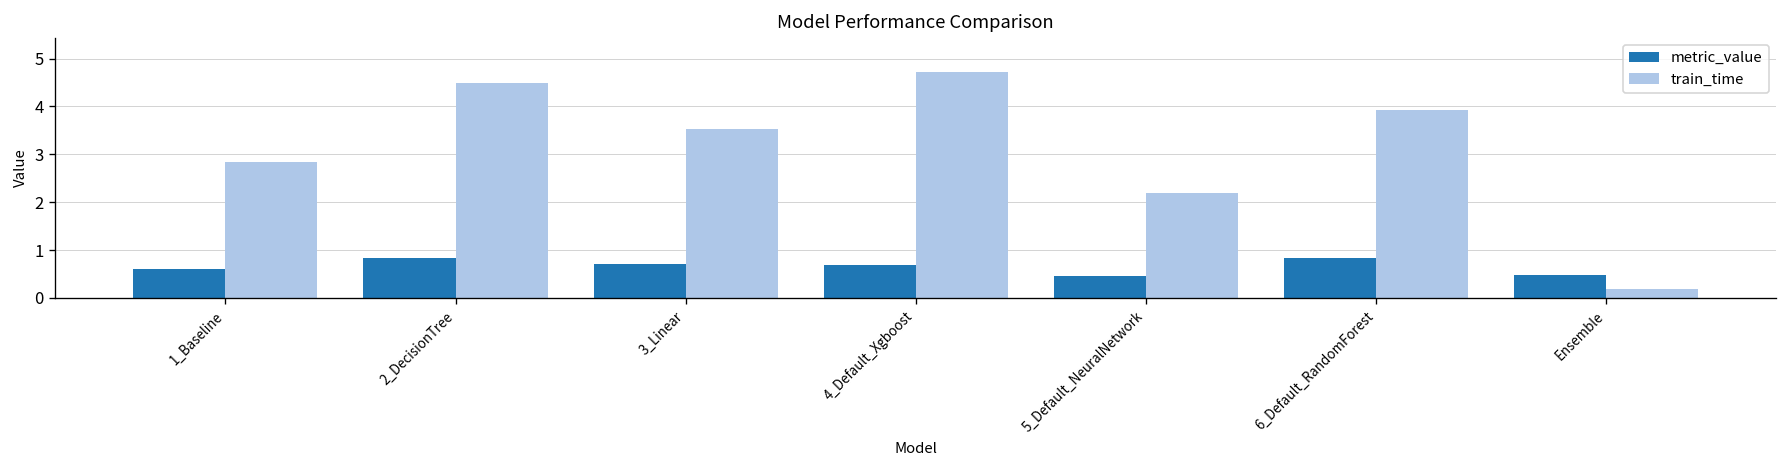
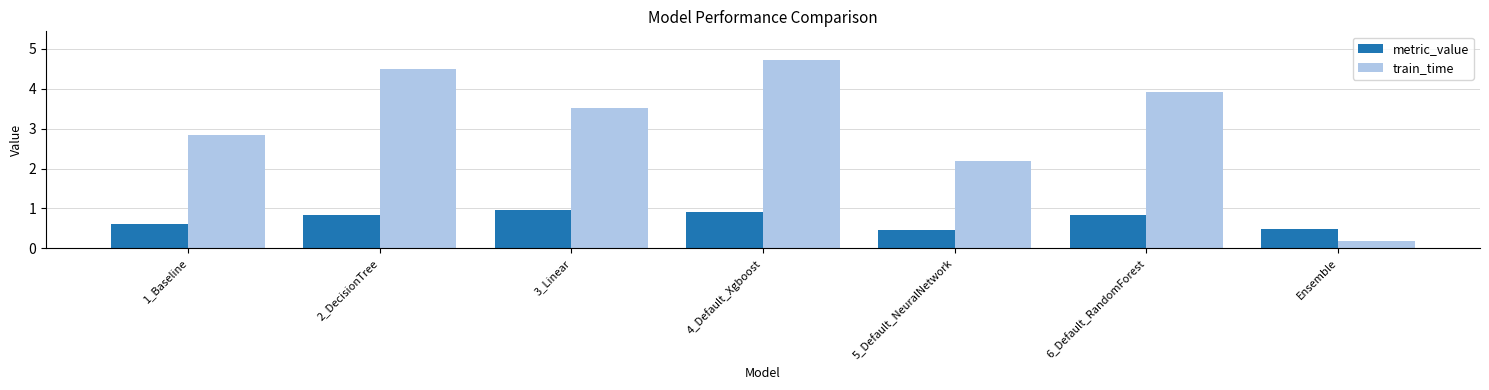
  {
    "metric_value": {
      "1_Baseline": 0.6,
      "2_DecisionTree": 0.8,
-     "3_Linear": 0.7,
-     "4_Default_Xgboost": 0.7,
+     "3_Linear": 0.9,
+     "4_Default_Xgboost": 0.9,
      "5_Default_NeuralNetwork": 0.5,
      "6_Default_RandomForest": 0.8,
      "Ensemble": 0.5
    },
    "train_time": {
      "1_Baseline": 2.8,
      "2_DecisionTree": 4.5,
      "3_Linear": 3.5,
      "4_Default_Xgboost": 4.7,
      "5_Default_NeuralNetwork": 2.2,
      "6_Default_RandomForest": 3.9,
      "Ensemble": 0.2
    }
  }
